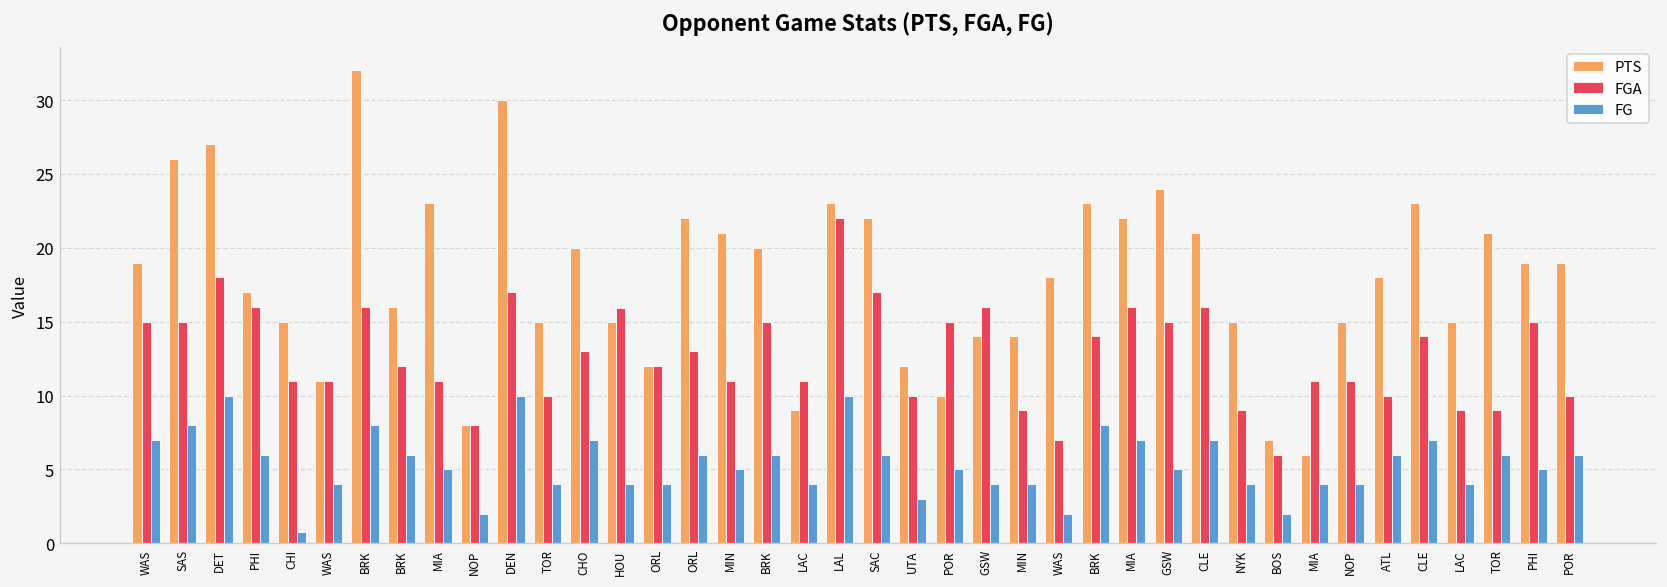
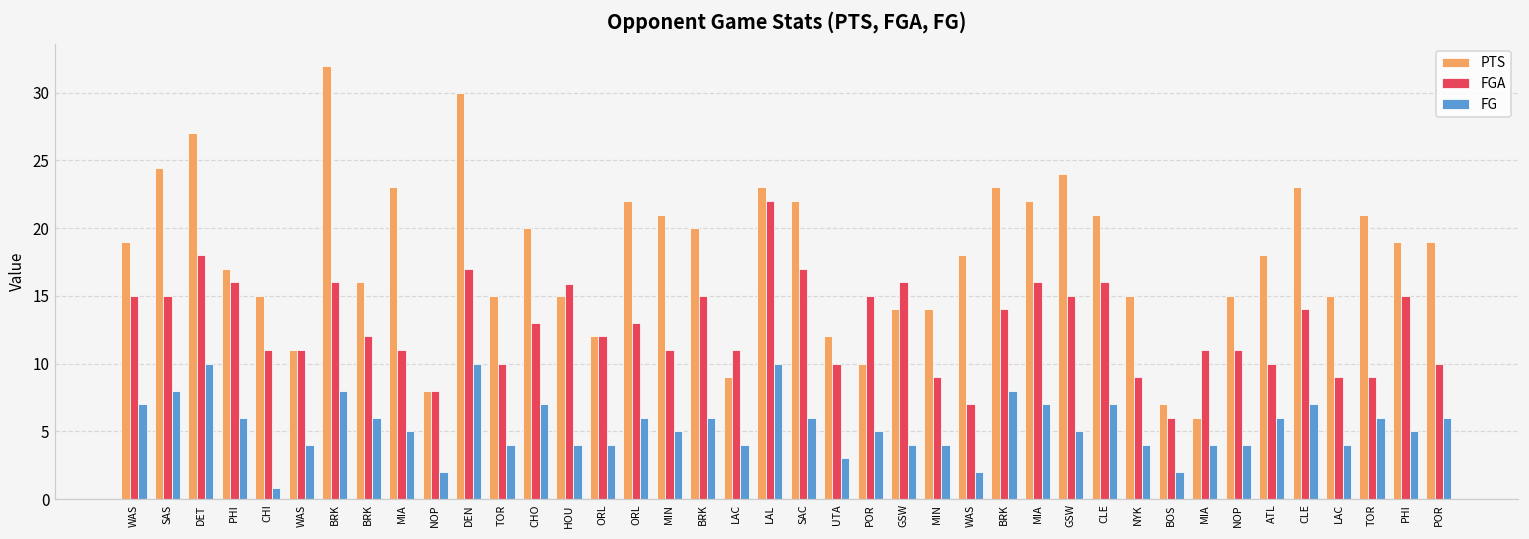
  {
    "PTS": {
-     "SAS": 26.0,
+     "SAS": 24.4,
      "DET": 27.0,
      "CHI": 15.0,
      "DEN": 30.0,
      "CHO": 20.0,
      "HOU": 15.0,
      "LAL": 23.0,
      "SAC": 22.0,
      "UTA": 12.0,
      "NYK": 15.0,
      "BOS": 7.0,
      "ATL": 18.0
    },
    "FGA": {
      "SAS": 15.0,
      "DET": 18.0,
      "CHI": 11.0,
      "DEN": 17.0,
      "CHO": 13.0,
      "HOU": 15.9,
      "LAL": 22.0,
      "SAC": 17.0,
      "UTA": 10.0,
      "NYK": 9.0,
      "BOS": 6.0,
      "ATL": 10.0
    },
    "FG": {
      "SAS": 8.0,
      "DET": 10.0,
      "CHI": 0.8,
      "DEN": 10.0,
      "CHO": 7.0,
      "HOU": 4.0,
      "LAL": 10.0,
      "SAC": 6.0,
      "UTA": 3.0,
      "NYK": 4.0,
      "BOS": 2.0,
      "ATL": 6.0
    }
  }
